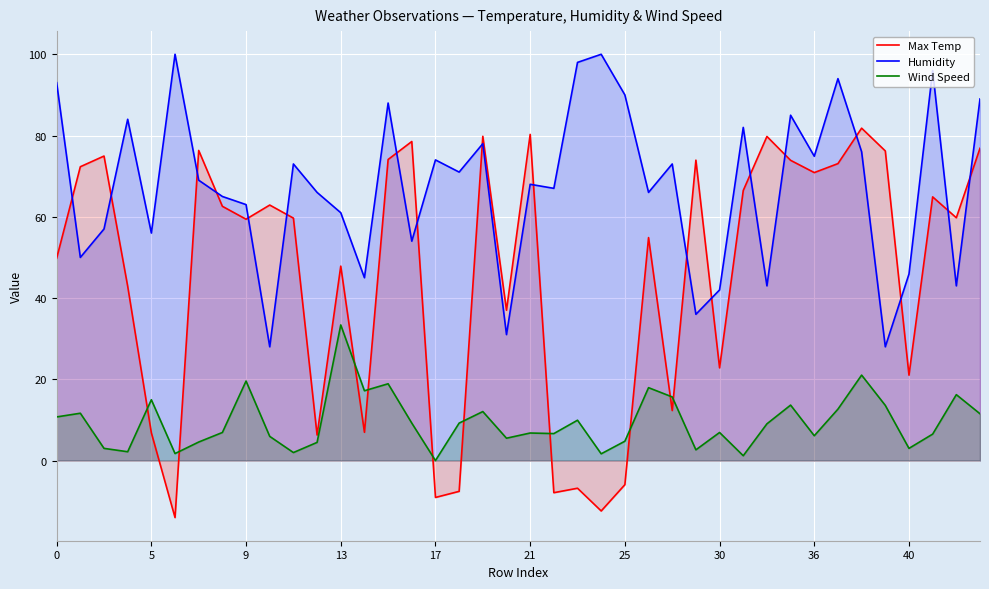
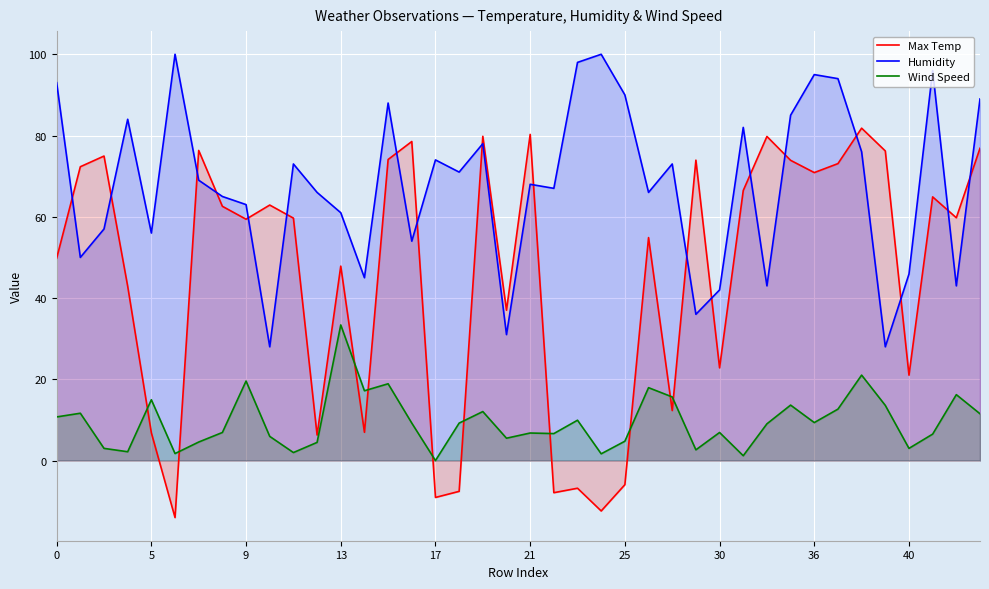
  {
    "Humidity": {
      "0": 93,
-     "36": 75,
+     "36": 95,
      "40": 46
    },
    "Wind Speed": {
      "0": 11,
-     "36": 6,
+     "36": 9,
      "40": 3
    }
  }
